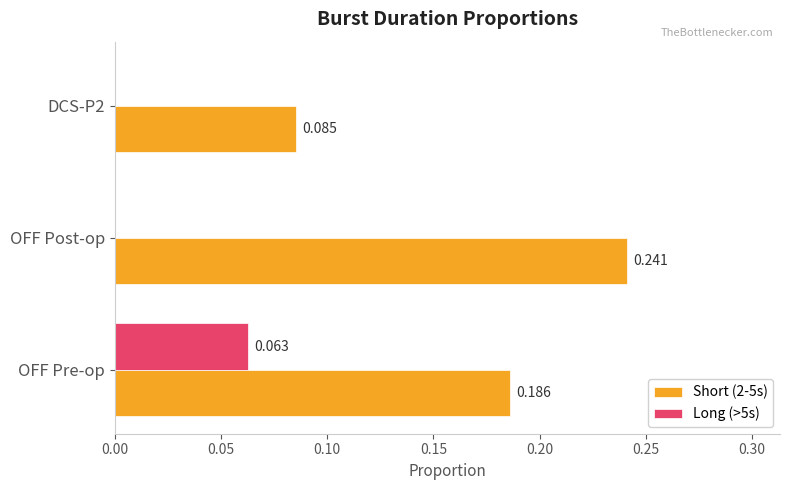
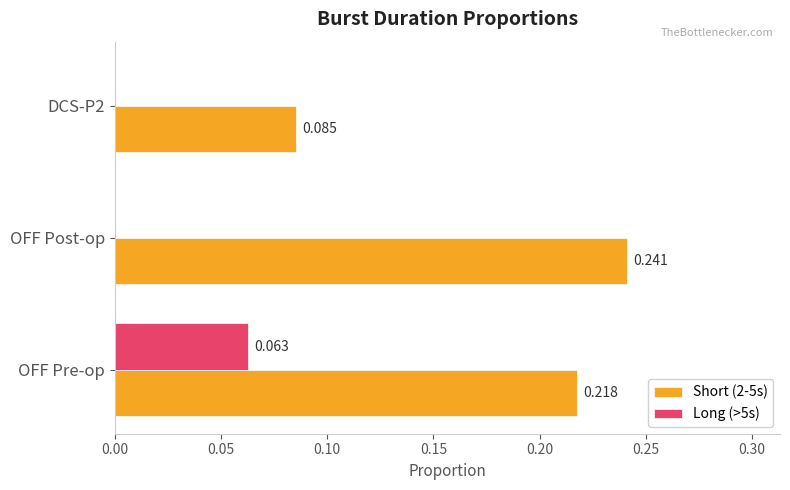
  {
    "Short (2-5s)": {
      "DCS-P2": 0.085,
      "OFF Post-op": 0.241,
-     "OFF Pre-op": 0.186
+     "OFF Pre-op": 0.218
    },
    "Long (>5s)": {
      "OFF Pre-op": 0.063
    }
  }
